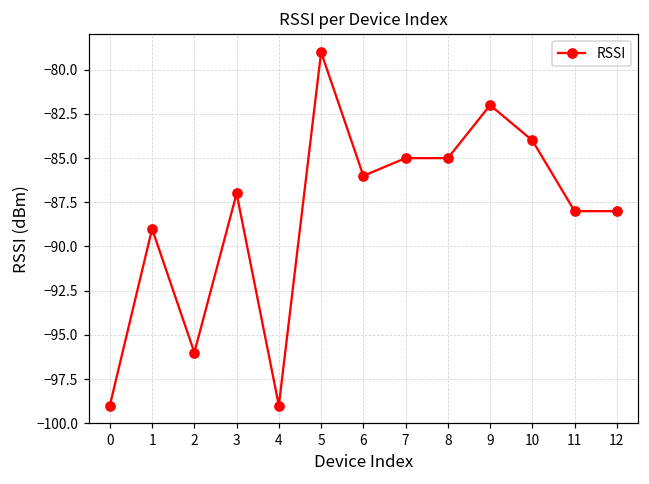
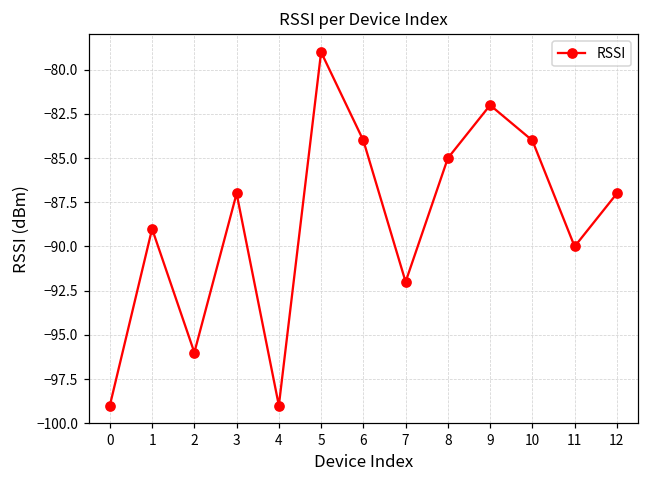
  {
    "0": -99,
    "1": -89,
    "2": -96,
    "3": -87,
    "4": -99,
    "5": -79,
-   "6": -86,
-   "7": -85,
+   "6": -84,
+   "7": -92,
    "8": -85,
    "9": -82,
    "10": -84,
-   "11": -88,
-   "12": -88
+   "11": -90,
+   "12": -87
  }
